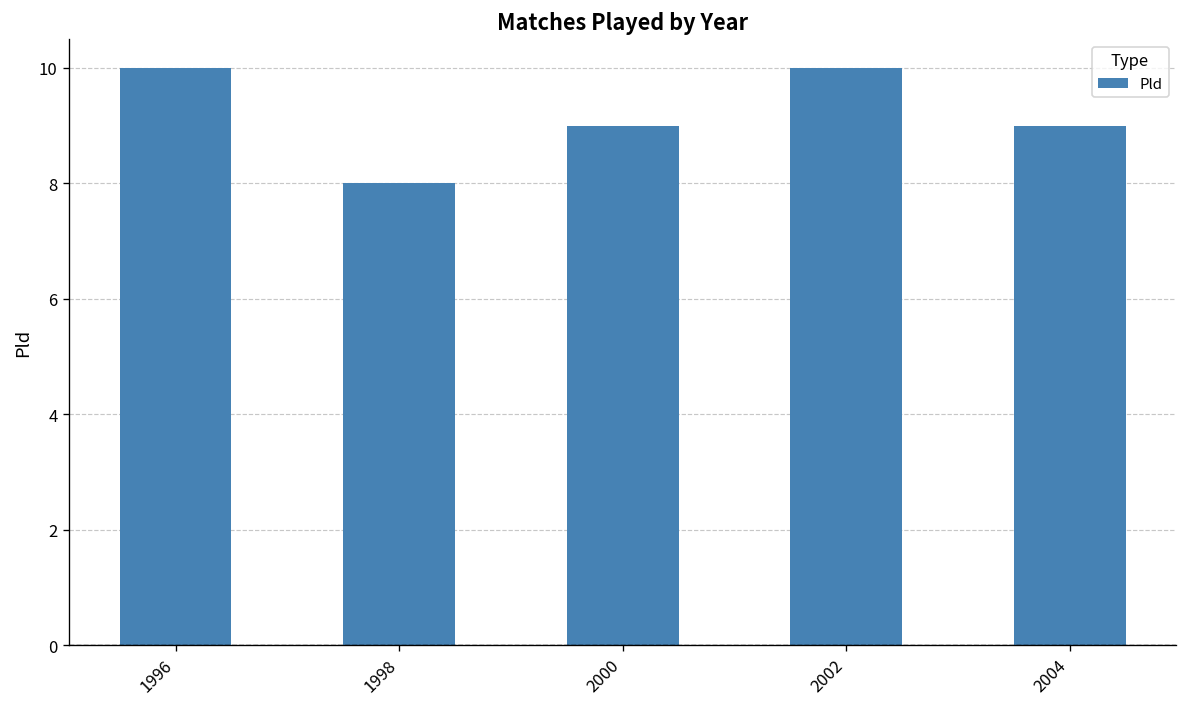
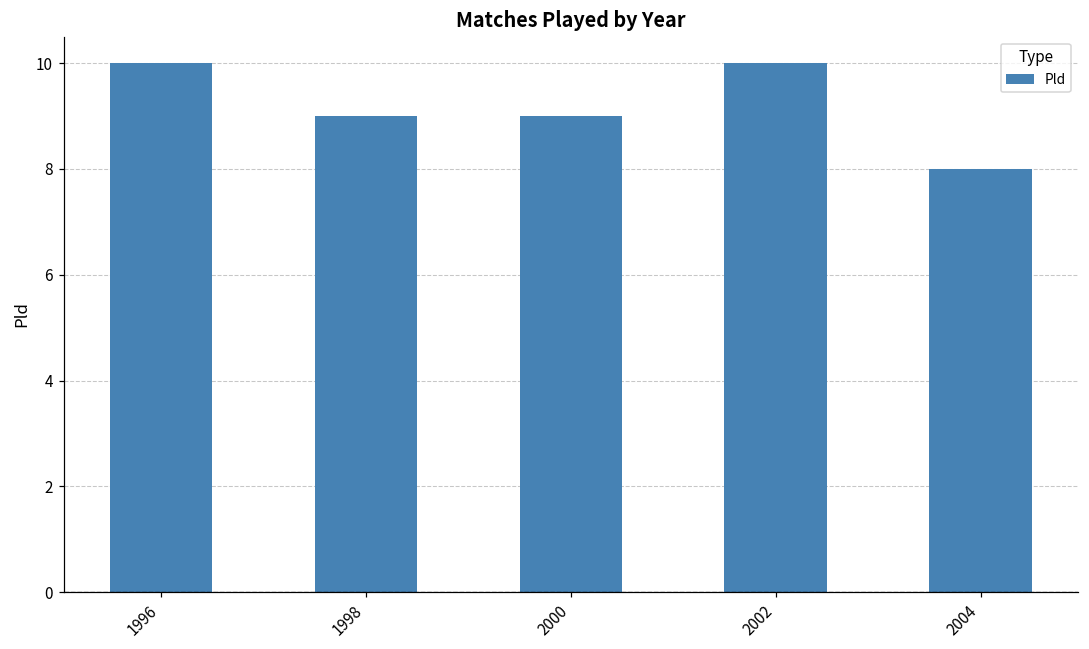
  {
    "1996": 10,
-   "1998": 8,
+   "1998": 9,
    "2000": 9,
    "2002": 10,
-   "2004": 9
+   "2004": 8
  }
